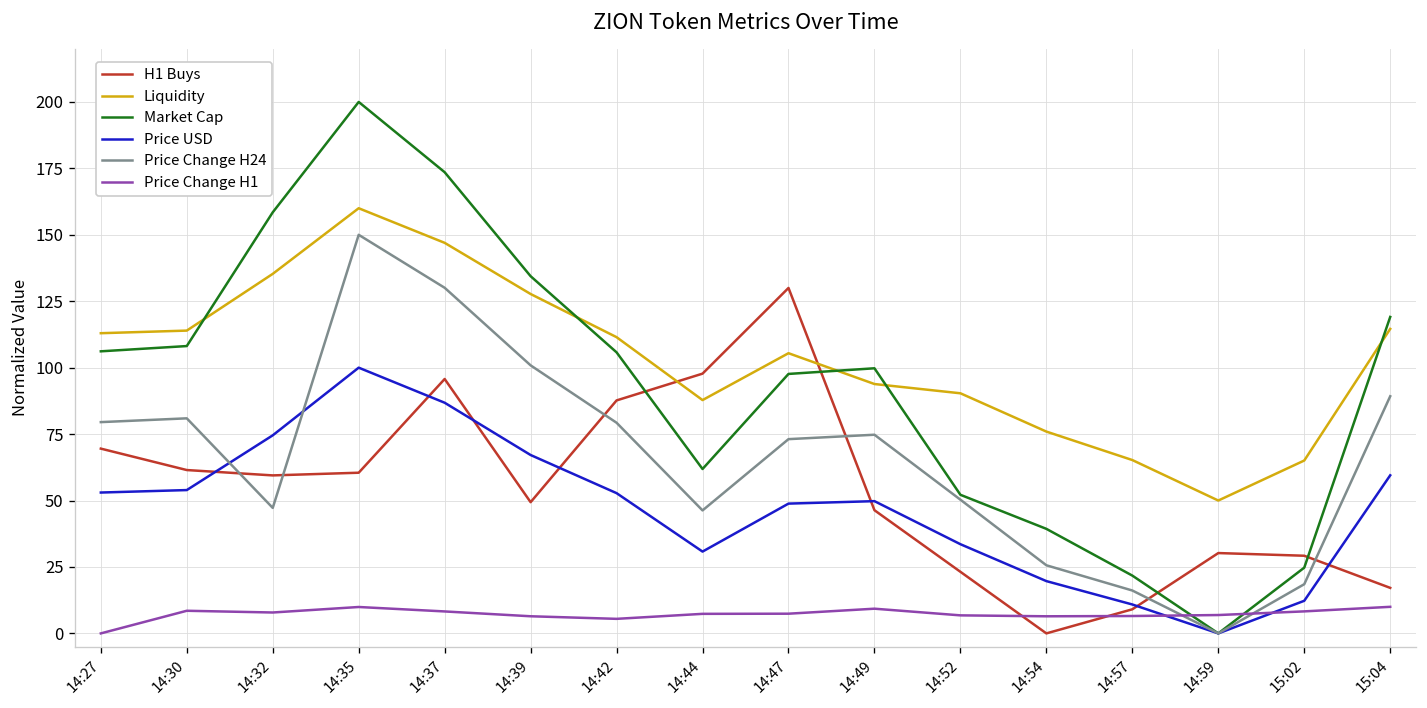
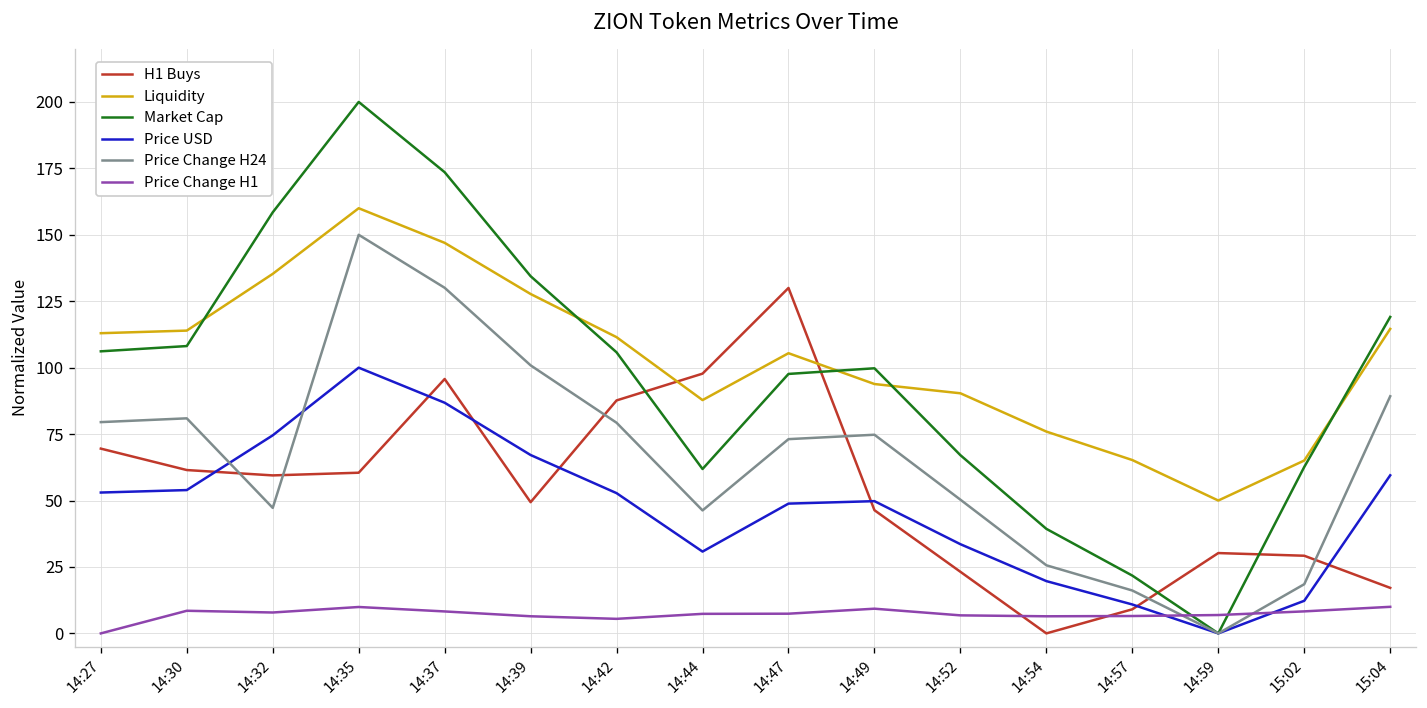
  {
    "H1 Buys": {
      "14:27": 70,
      "14:30": 61,
      "14:32": 59,
      "14:35": 60,
      "14:37": 96,
      "14:39": 49,
      "14:42": 88,
      "14:44": 98,
      "14:47": 130,
      "14:49": 46,
      "14:52": 23,
      "14:54": 0,
      "14:57": 9,
      "14:59": 30,
      "15:02": 29,
      "15:04": 17
    },
    "Liquidity": {
      "14:27": 113,
      "14:30": 114,
      "14:32": 135,
      "14:35": 160,
      "14:37": 147,
      "14:39": 128,
      "14:42": 111,
      "14:44": 88,
      "14:47": 105,
      "14:49": 94,
      "14:52": 90,
      "14:54": 76,
      "14:57": 65,
      "14:59": 50,
      "15:02": 65,
      "15:04": 115
    },
    "Market Cap": {
      "14:27": 106,
      "14:30": 108,
      "14:32": 158,
      "14:35": 200,
      "14:37": 174,
      "14:39": 134,
      "14:42": 106,
      "14:44": 62,
      "14:47": 98,
      "14:49": 100,
-     "14:52": 52,
+     "14:52": 67,
      "14:54": 39,
      "14:57": 22,
-     "15:02": 25,
+     "15:02": 63,
      "15:04": 119
    },
    "Price USD": {
      "14:27": 53,
      "14:30": 54,
      "14:32": 75,
      "14:35": 100,
      "14:37": 87,
      "14:39": 67,
      "14:42": 53,
      "14:44": 31,
      "14:47": 49,
      "14:49": 50,
      "14:52": 34,
      "14:54": 20,
      "14:57": 11,
      "15:02": 12,
      "15:04": 59
    },
    "Price Change H24": {
      "14:27": 80,
      "14:30": 81,
      "14:32": 47,
      "14:35": 150,
      "14:37": 130,
      "14:39": 101,
      "14:42": 79,
      "14:44": 46,
      "14:47": 73,
      "14:49": 75,
      "14:52": 50,
      "14:54": 26,
      "14:57": 16,
      "15:02": 19,
      "15:04": 89
    },
    "Price Change H1": {
      "14:27": 0,
      "14:30": 9,
      "14:32": 8,
      "14:35": 10,
      "14:37": 8,
      "14:39": 6,
      "14:42": 5,
      "14:44": 7,
      "14:47": 7,
      "14:49": 9,
      "14:52": 7,
      "14:54": 6,
      "14:57": 7,
      "14:59": 7,
      "15:02": 8,
      "15:04": 10
    }
  }
